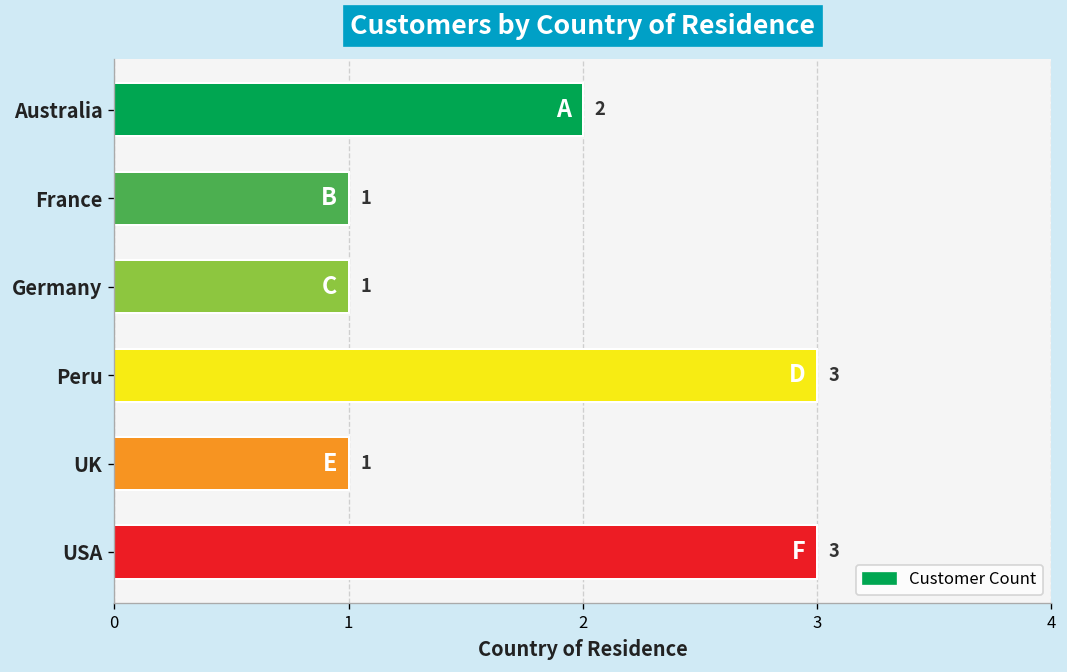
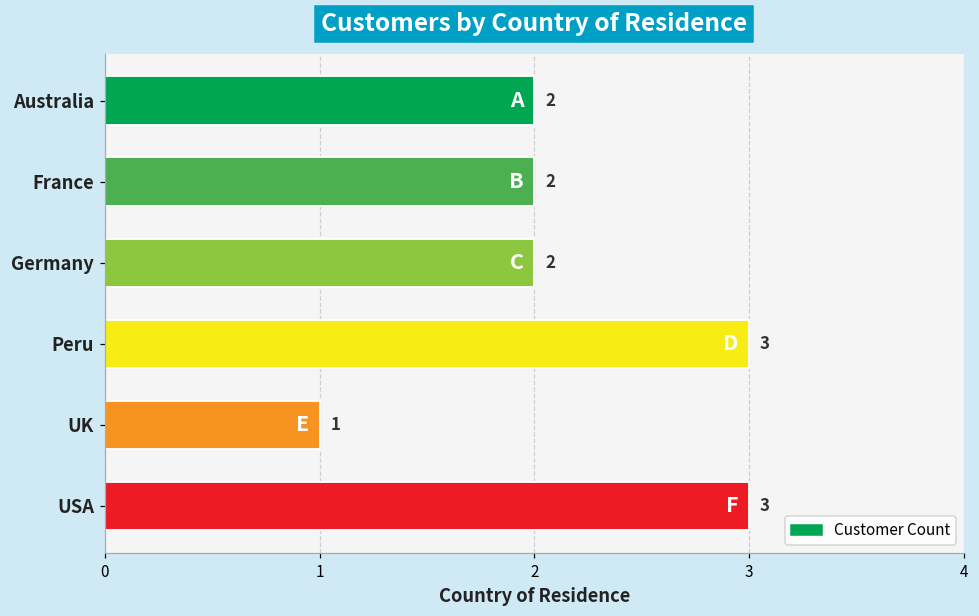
  {
    "Australia": 2,
-   "France": 1,
-   "Germany": 1,
+   "France": 2,
+   "Germany": 2,
    "Peru": 3,
    "UK": 1,
    "USA": 3
  }
